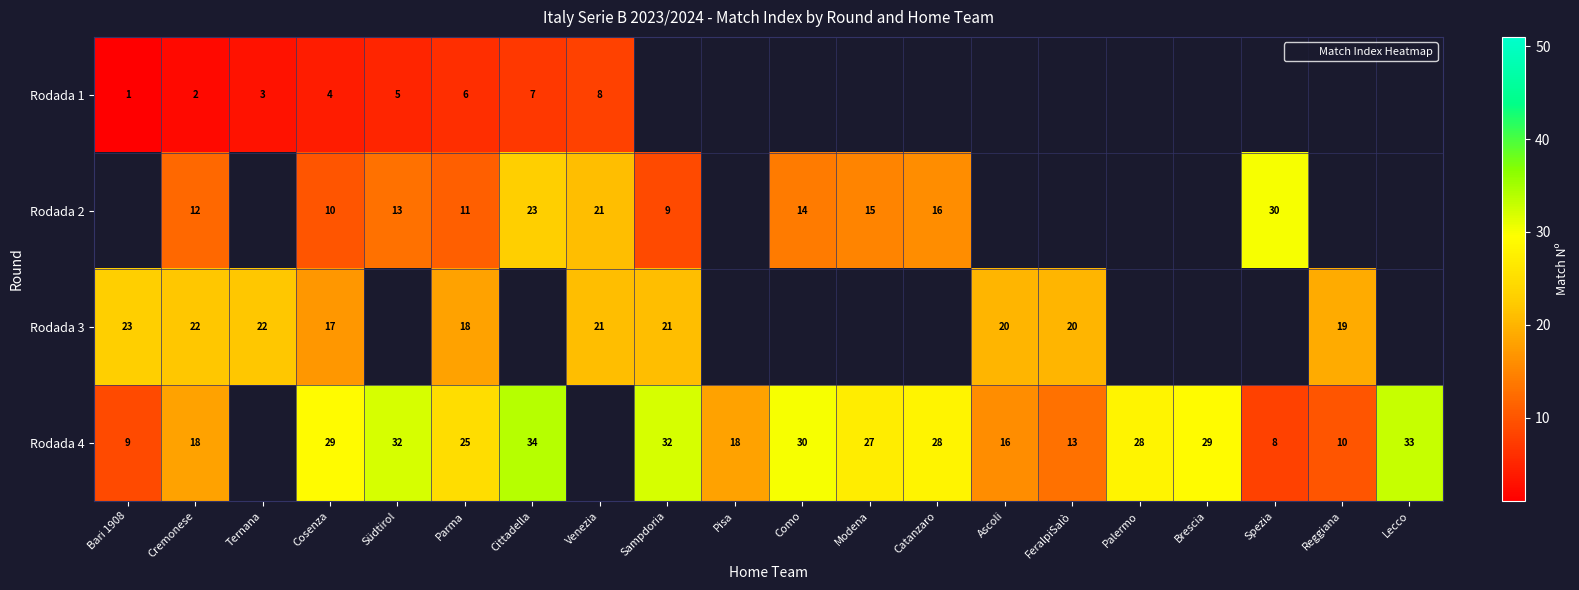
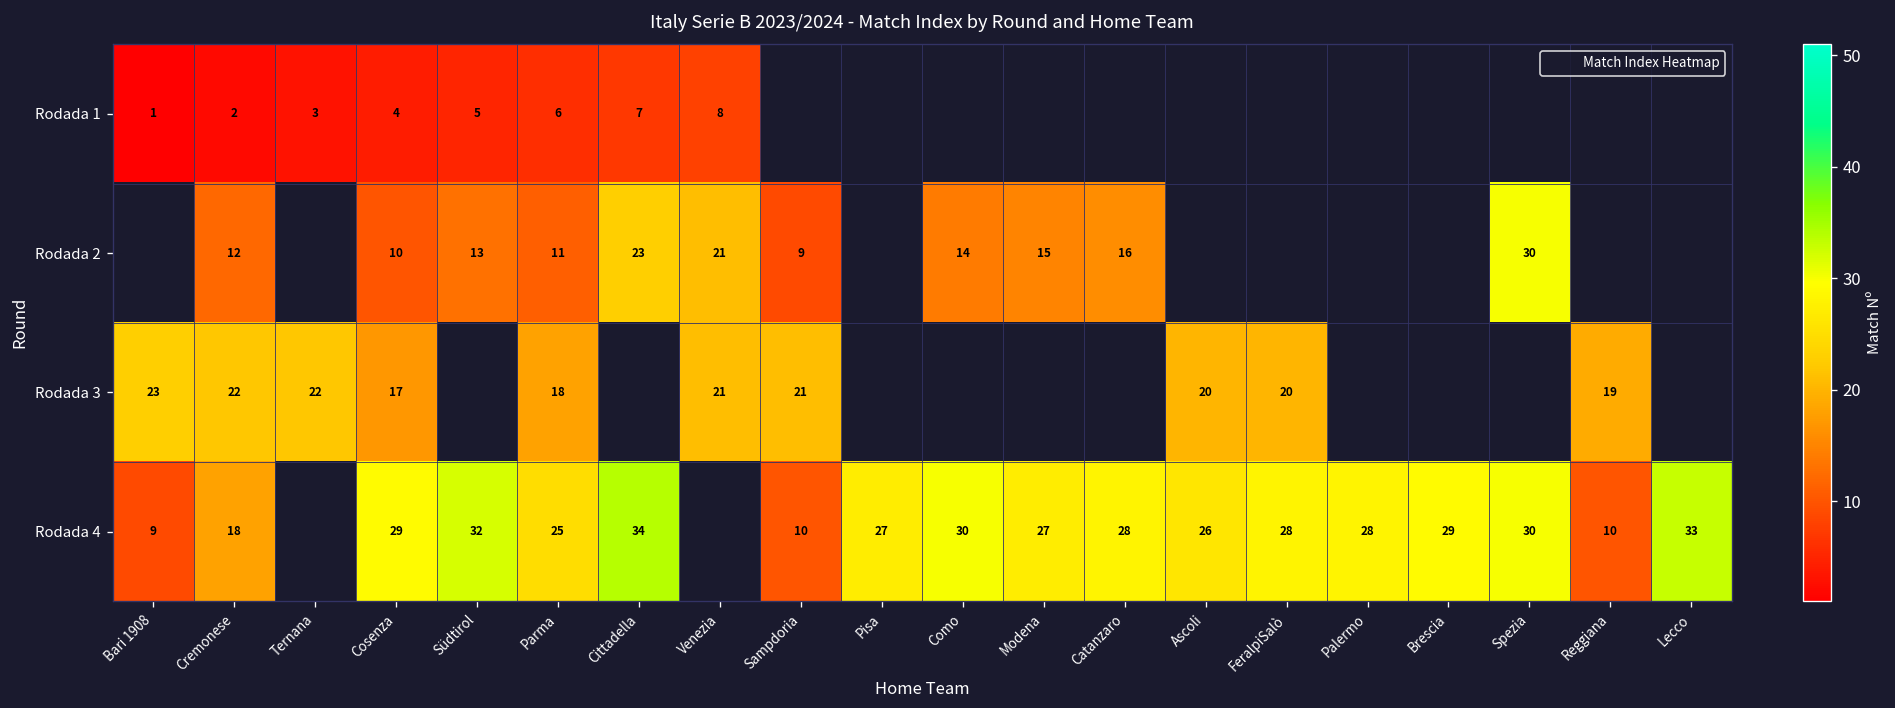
  {
    "Rodada 1": {
      "Bari 1908": 1,
      "Cremonese": 2,
      "Ternana": 3,
      "Cosenza": 4,
      "Südtirol": 5,
      "Parma": 6,
      "Cittadella": 7,
      "Venezia": 8
    },
    "Rodada 2": {
      "Cremonese": 12,
      "Cosenza": 10,
      "Südtirol": 13,
      "Parma": 11,
      "Cittadella": 23,
      "Venezia": 21,
      "Sampdoria": 9,
      "Como": 14,
      "Modena": 15,
      "Catanzaro": 16,
      "Spezia": 30
    },
    "Rodada 3": {
      "Bari 1908": 23,
      "Cremonese": 22,
      "Ternana": 22,
      "Cosenza": 17,
      "Parma": 18,
      "Venezia": 21,
      "Sampdoria": 21,
      "Ascoli": 20,
      "FeralpiSalò": 20,
      "Reggiana": 19
    },
    "Rodada 4": {
      "Bari 1908": 9,
      "Cremonese": 18,
      "Cosenza": 29,
      "Südtirol": 32,
      "Parma": 25,
      "Cittadella": 34,
-     "Sampdoria": 32,
-     "Pisa": 18,
+     "Sampdoria": 10,
+     "Pisa": 27,
      "Como": 30,
      "Modena": 27,
      "Catanzaro": 28,
-     "Ascoli": 16,
-     "FeralpiSalò": 13,
+     "Ascoli": 26,
+     "FeralpiSalò": 28,
      "Palermo": 28,
      "Brescia": 29,
-     "Spezia": 8,
+     "Spezia": 30,
      "Reggiana": 10,
      "Lecco": 33
    }
  }
